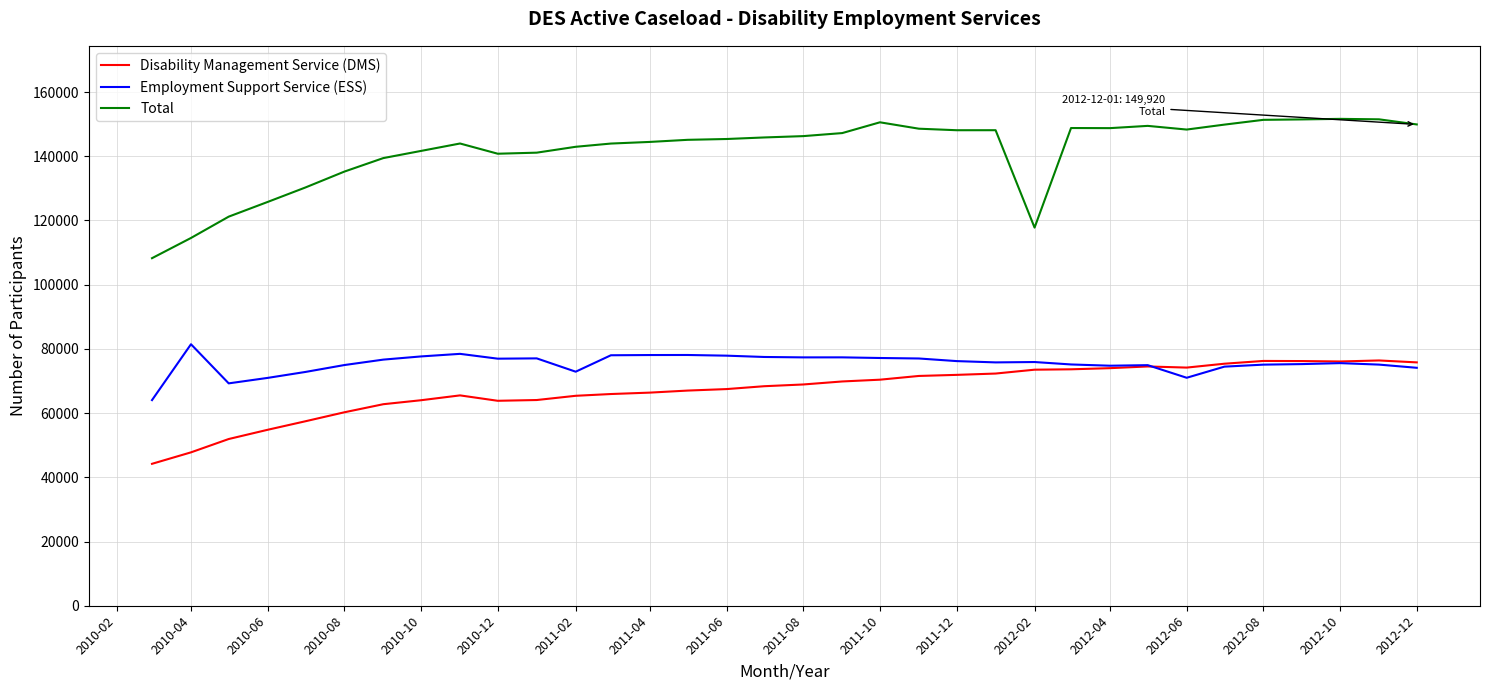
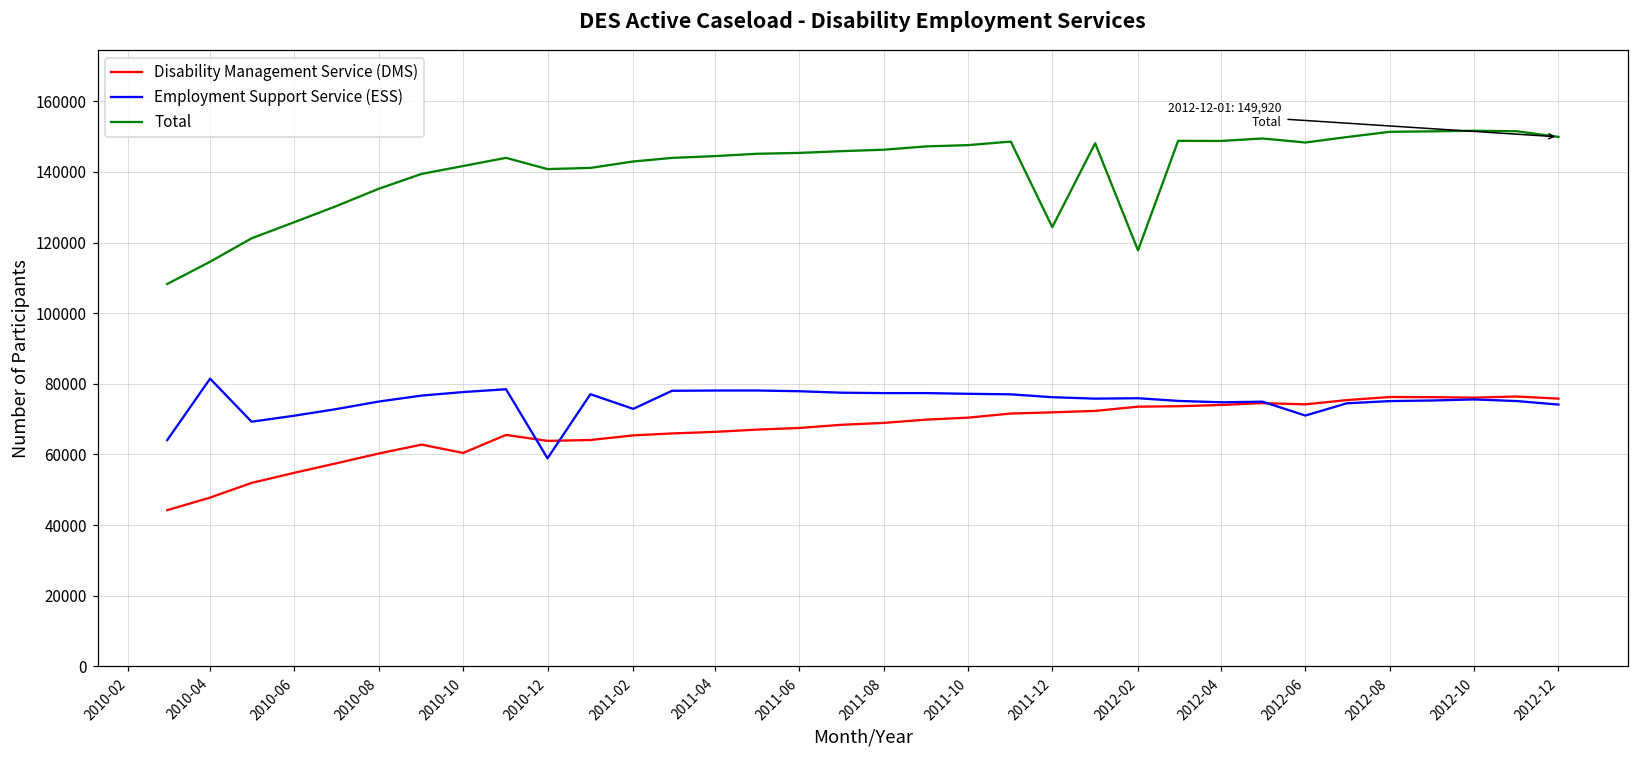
  {
    "Disability Management Service (DMS)": {
      "2010-04": 48000,
      "2010-06": 55000,
      "2010-08": 60000,
-     "2010-10": 64000,
+     "2010-10": 60000,
      "2010-12": 64000,
      "2011-02": 65000,
      "2011-04": 66000,
      "2011-06": 67000,
      "2011-08": 69000,
      "2011-10": 70000,
      "2011-12": 72000,
      "2012-02": 74000,
      "2012-06": 74000,
      "2012-08": 76000,
      "2012-12": 76000
    },
    "Employment Support Service (ESS)": {
      "2010-04": 81000,
      "2010-06": 71000,
      "2010-08": 75000,
      "2010-10": 78000,
-     "2010-12": 77000,
+     "2010-12": 59000,
      "2011-02": 73000,
      "2011-04": 78000,
      "2011-06": 78000,
      "2011-08": 77000,
      "2011-10": 77000,
      "2011-12": 76000,
      "2012-02": 76000,
      "2012-06": 71000,
      "2012-08": 75000,
      "2012-12": 74000
    },
    "Total": {
      "2010-04": 115000,
      "2010-06": 126000,
      "2010-08": 135000,
      "2010-10": 142000,
      "2010-12": 141000,
      "2011-02": 143000,
      "2011-04": 144000,
      "2011-06": 145000,
      "2011-08": 146000,
-     "2011-10": 151000,
-     "2011-12": 148000,
+     "2011-10": 148000,
+     "2011-12": 124000,
      "2012-02": 118000,
      "2012-04": 149000,
      "2012-06": 148000,
      "2012-12": 150000
    }
  }
